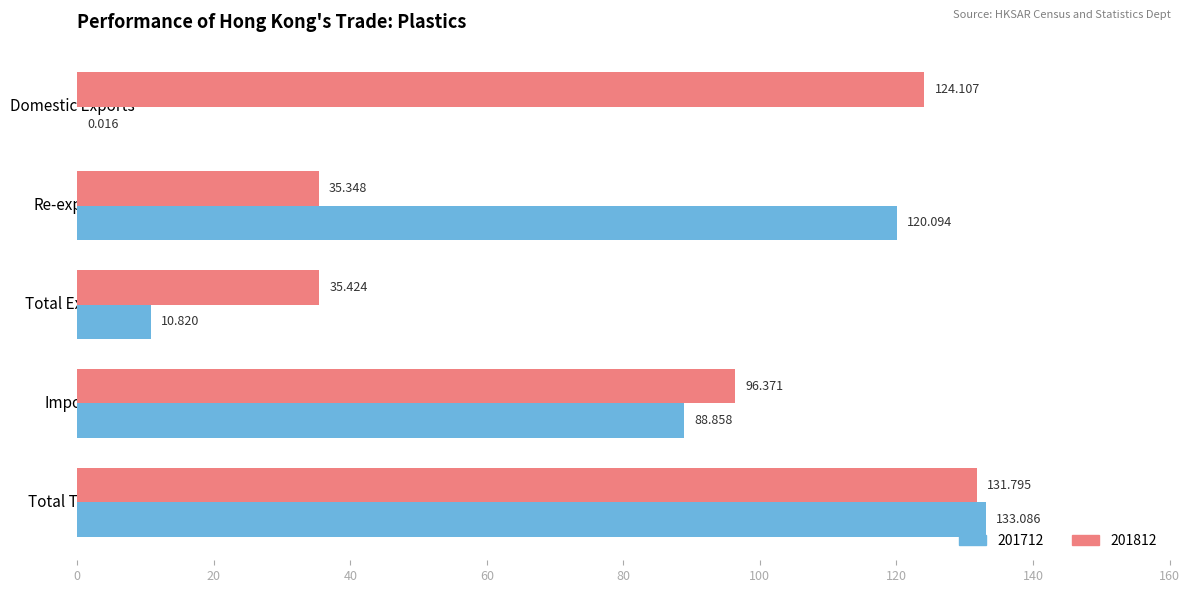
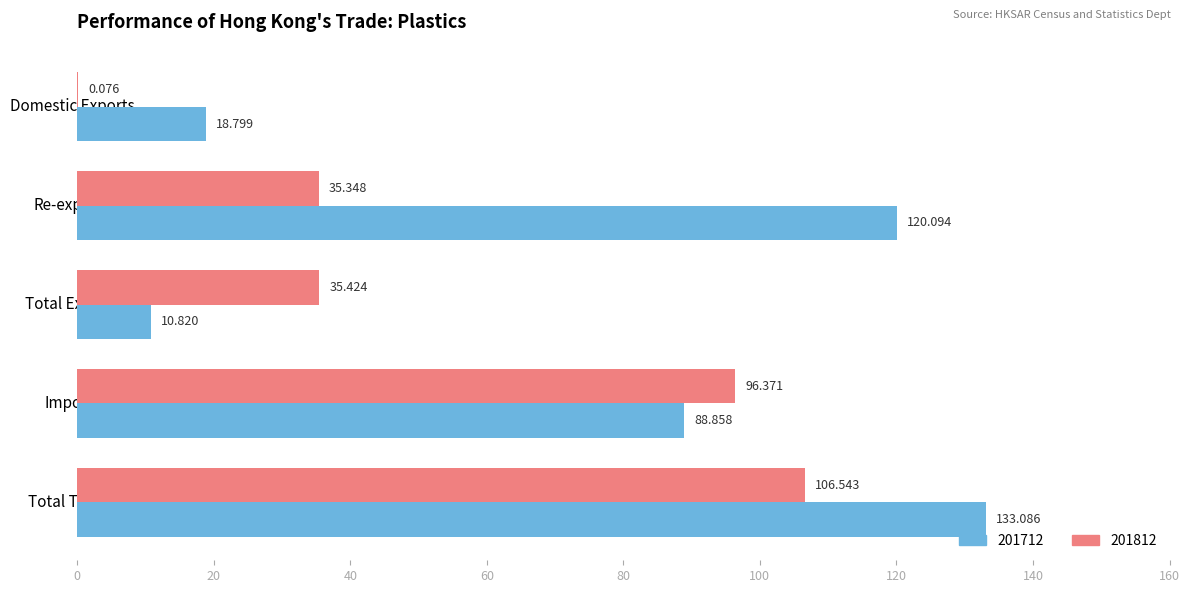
  {
    "201712": {
-     "Domestic Exports": 0.016,
+     "Domestic Exports": 18.799,
      "Re-exports": 120.094,
      "Total Exports": 10.820,
      "Imports": 88.858,
      "Total Trades": 133.086
    },
    "201812": {
-     "Domestic Exports": 124.107,
+     "Domestic Exports": 0.076,
      "Re-exports": 35.348,
      "Total Exports": 35.424,
      "Imports": 96.371,
-     "Total Trades": 131.795
+     "Total Trades": 106.543
    }
  }
